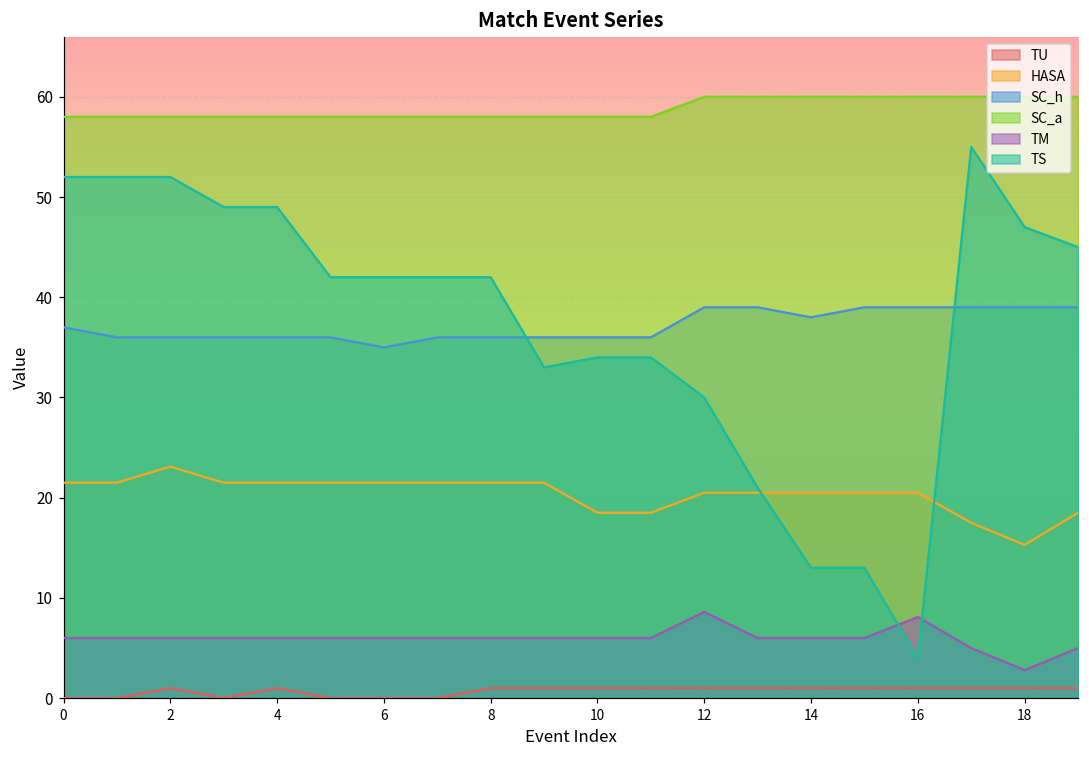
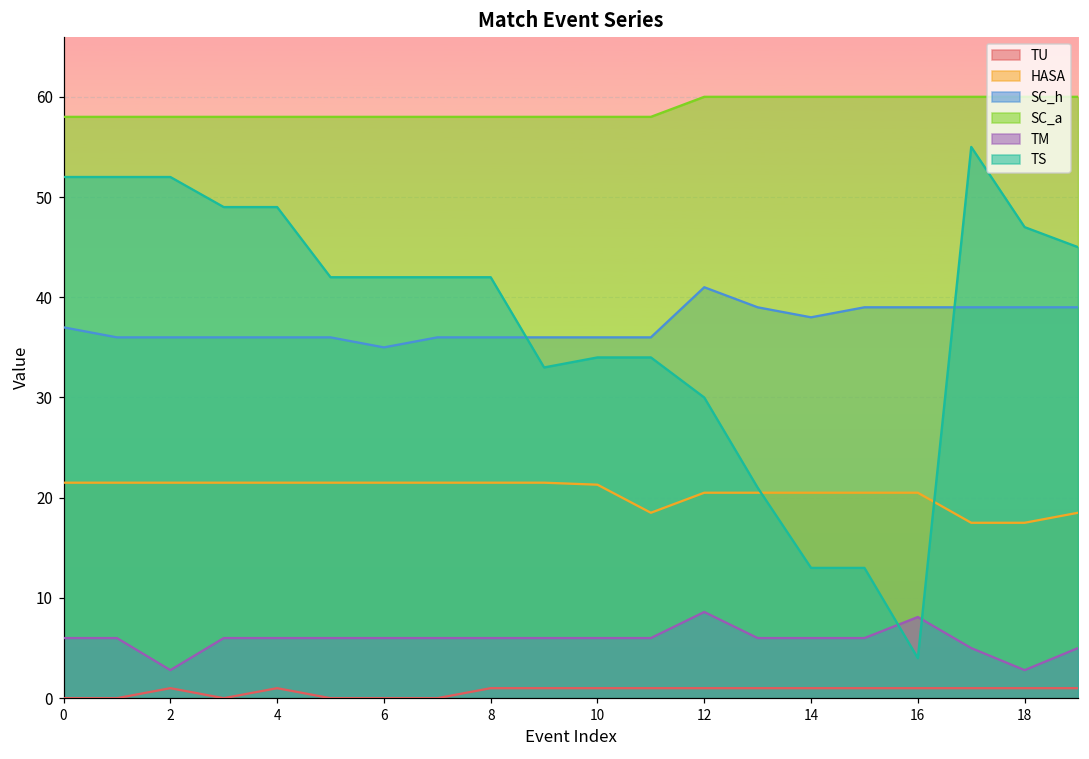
  {
    "TU": {
      "0": 0,
      "2": 1,
      "4": 1,
      "6": 0,
      "8": 1,
      "10": 1,
      "12": 1,
      "14": 1,
      "16": 1,
      "18": 1
    },
    "HASA": {
      "0": 22,
-     "2": 23,
+     "2": 22,
      "4": 22,
      "6": 22,
      "8": 22,
-     "10": 19,
+     "10": 21,
      "12": 21,
      "14": 21,
      "16": 21,
-     "18": 15
+     "18": 18
    },
    "SC_h": {
      "0": 37,
      "2": 36,
      "4": 36,
      "6": 35,
      "8": 36,
      "10": 36,
-     "12": 39,
+     "12": 41,
      "14": 38,
      "16": 39,
      "18": 39
    },
    "SC_a": {
      "0": 58,
      "2": 58,
      "4": 58,
      "6": 58,
      "8": 58,
      "10": 58,
      "12": 60,
      "14": 60,
      "16": 60
    },
    "TM": {
      "0": 6,
-     "2": 6,
+     "2": 3,
      "4": 6,
      "6": 6,
      "8": 6,
      "10": 6,
      "12": 9,
      "14": 6,
      "16": 8,
      "18": 3
    },
    "TS": {
      "0": 52,
      "2": 52,
      "4": 49,
      "6": 42,
      "8": 42,
      "10": 34,
      "12": 30,
      "14": 13,
      "16": 4,
      "18": 47
    }
  }
